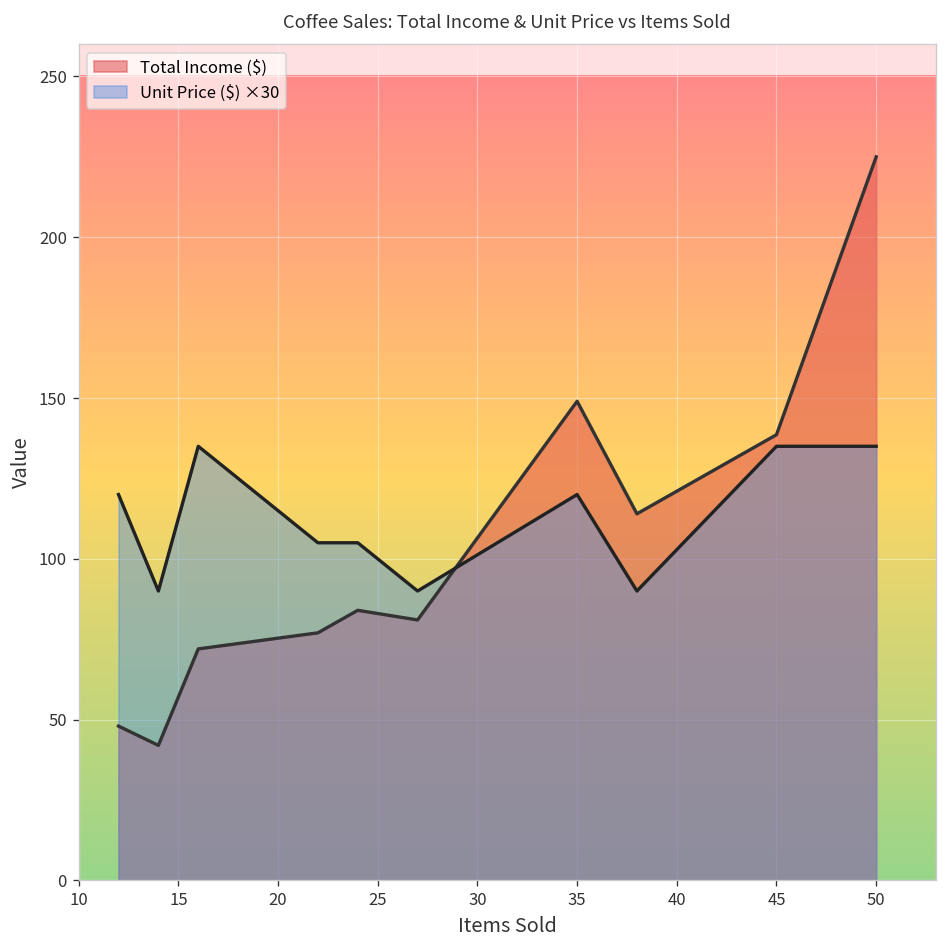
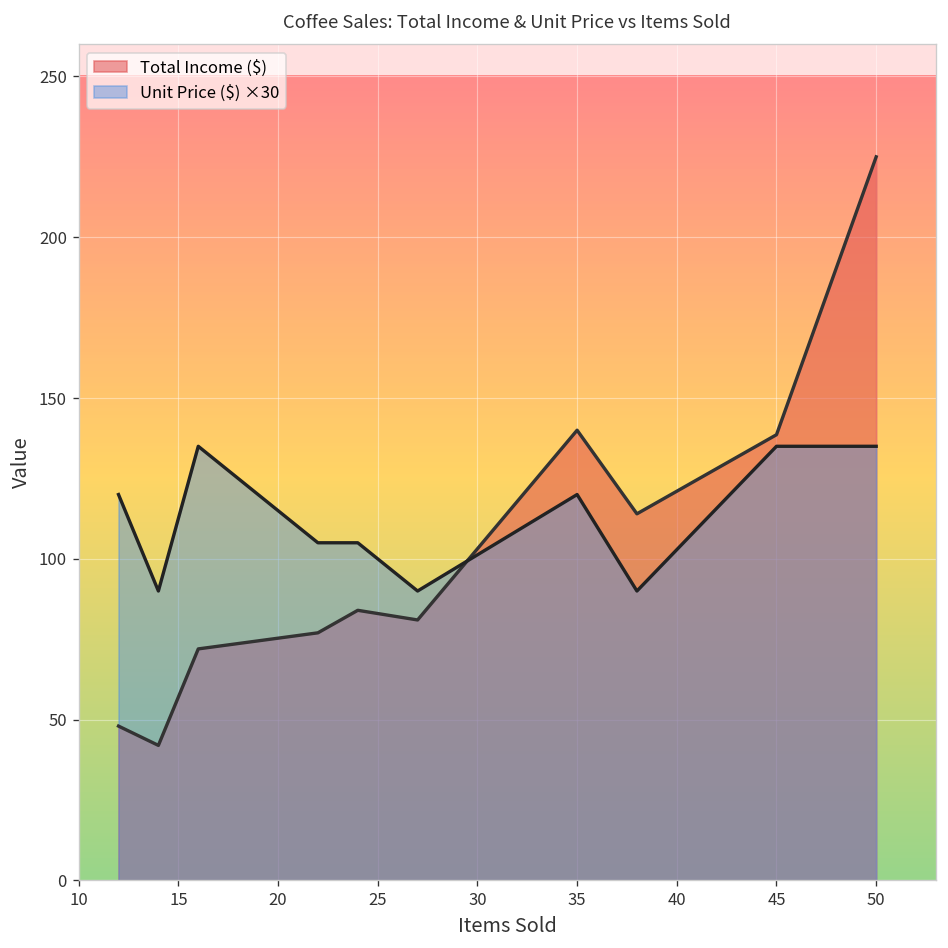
  {
    "Total Income ($)": {
-     "35": 149,
+     "35": 140,
      "45": 139,
      "50": 225
    },
    "Unit Price ($) ×30": {
      "35": 120,
      "45": 135,
      "50": 135
    }
  }
